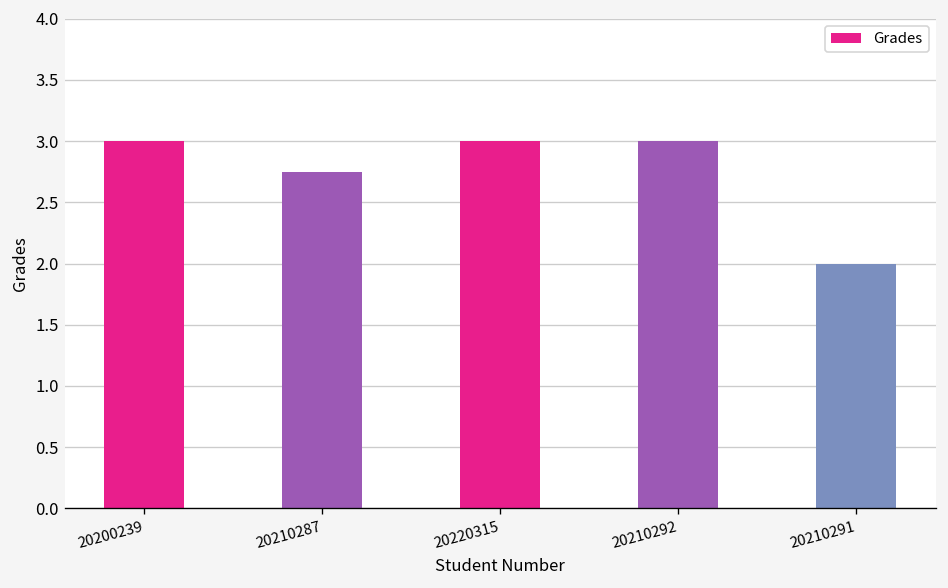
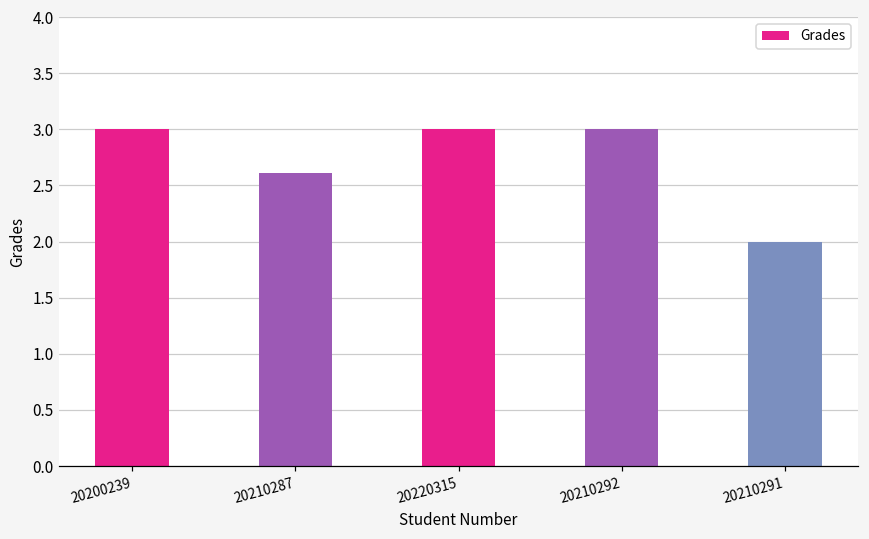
  {
    "20200239": 3.00,
-   "20210287": 2.75,
+   "20210287": 2.61,
    "20220315": 3.00,
    "20210292": 3.00,
    "20210291": 2.00
  }
